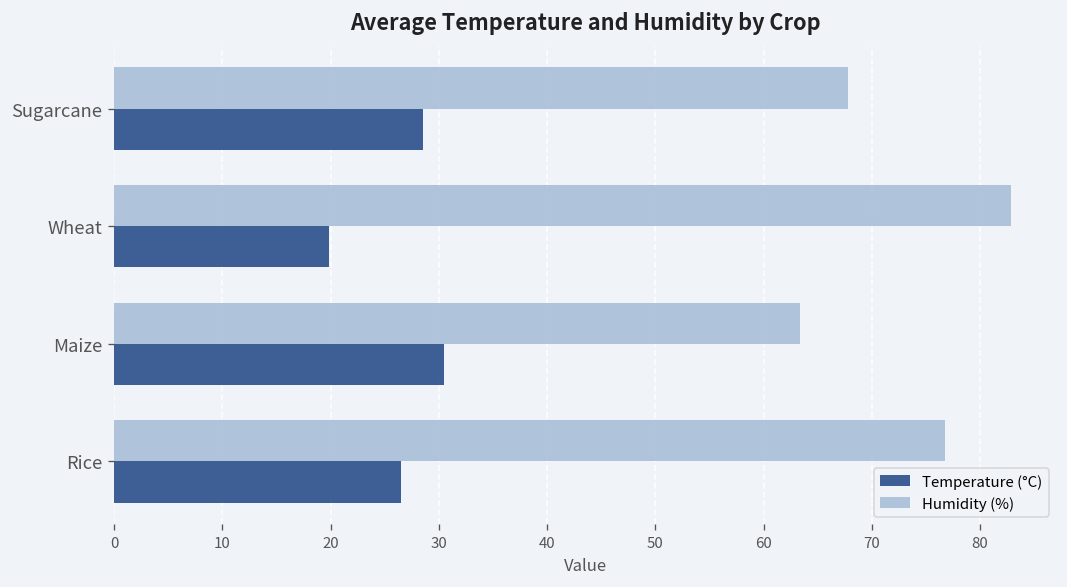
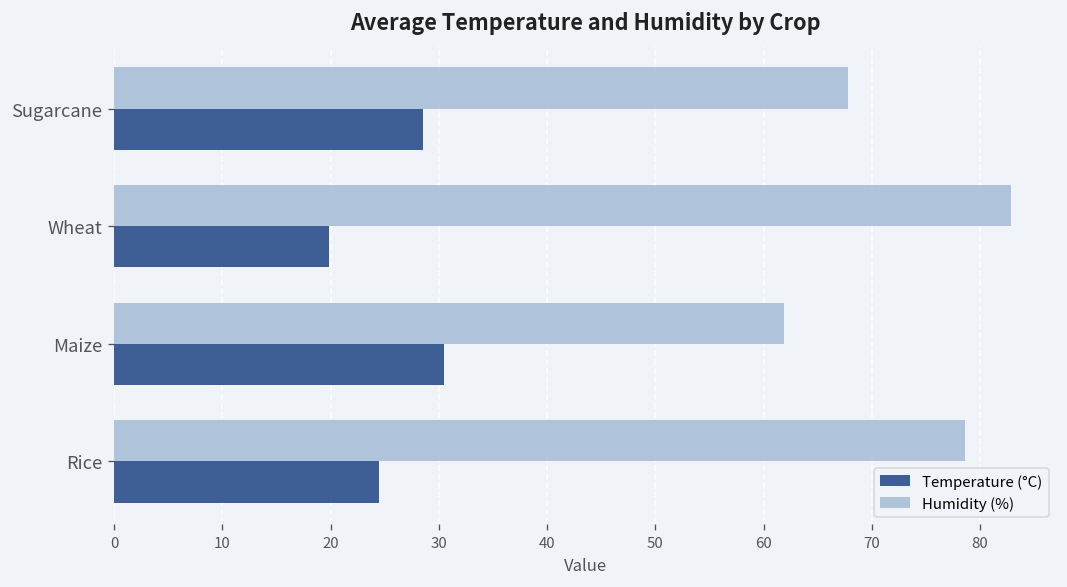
  {
    "Temperature (°C)": {
      "Sugarcane": 29,
      "Wheat": 20,
      "Maize": 31,
-     "Rice": 27
+     "Rice": 25
    },
    "Humidity (%)": {
      "Sugarcane": 68,
      "Wheat": 83,
-     "Maize": 63,
-     "Rice": 77
+     "Maize": 62,
+     "Rice": 79
    }
  }
